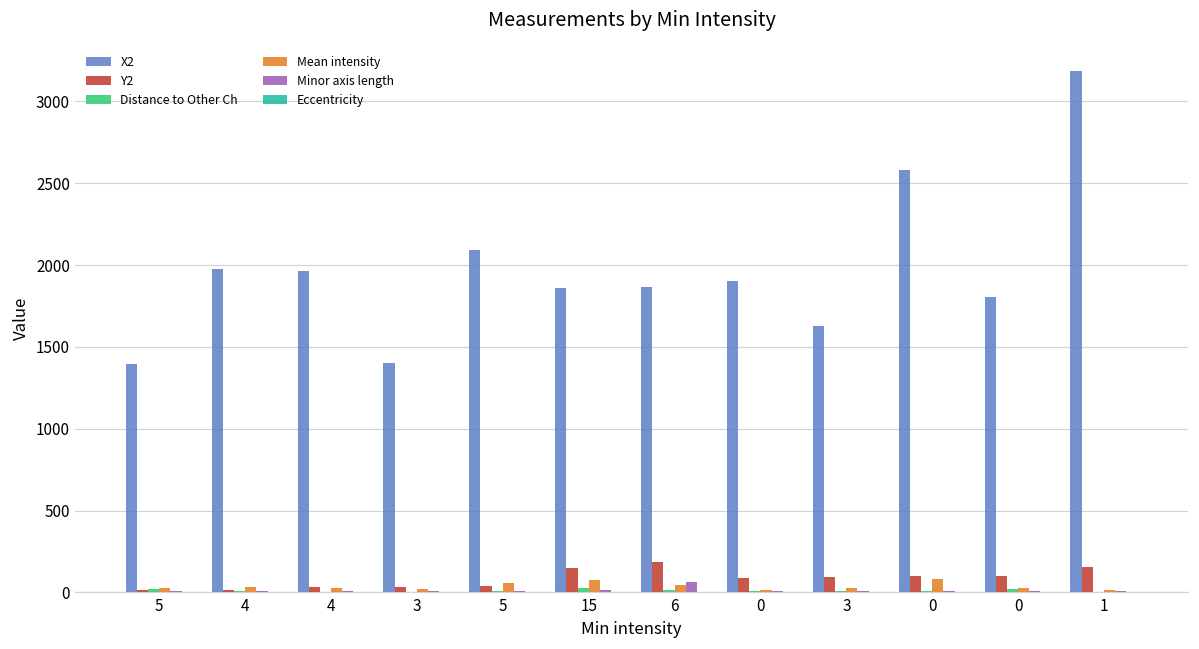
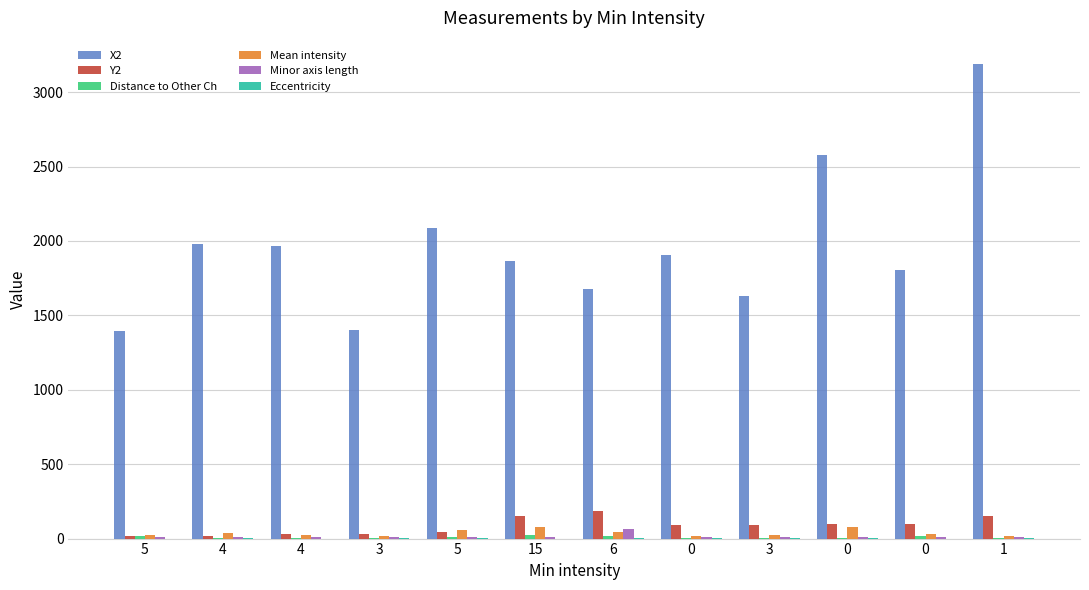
  {
    "X2": {
      "15": 1860,
-     "6": 1870,
+     "6": 1680,
      "1": 3190
    },
    "Y2": {
      "15": 150,
      "6": 190,
      "1": 150
    },
    "Mean intensity": {
      "15": 80,
      "6": 40,
      "1": 20
    },
    "Minor axis length": {
      "6": 70
    }
  }
